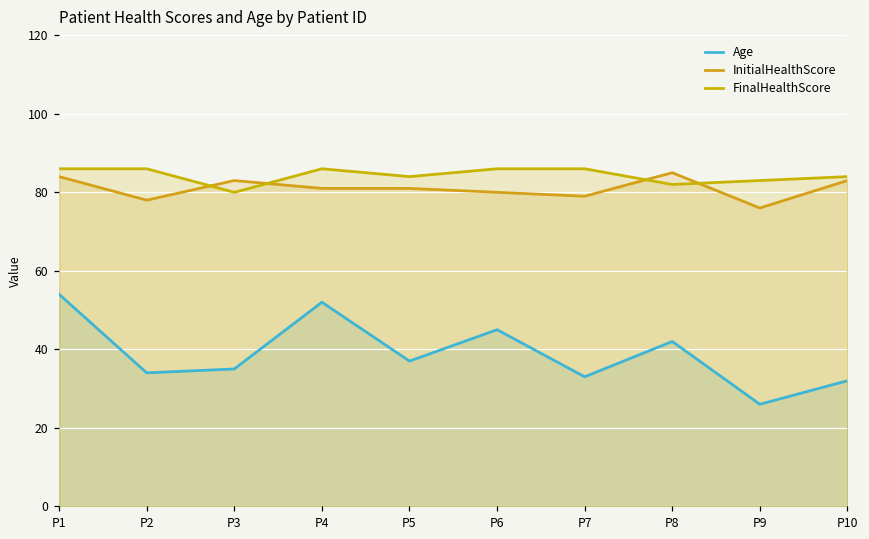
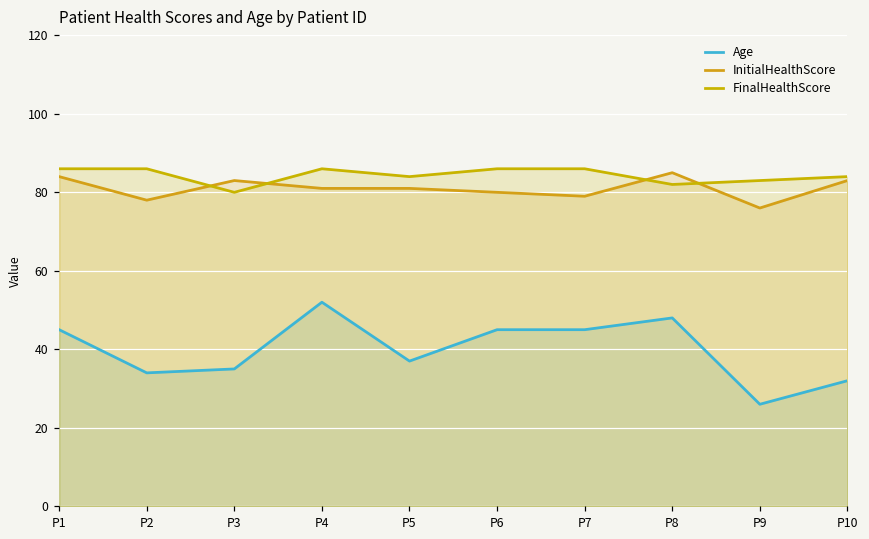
  {
    "Age": {
-     "P1": 54,
+     "P1": 45,
      "P2": 34,
      "P3": 35,
      "P4": 52,
      "P5": 37,
      "P6": 45,
-     "P7": 33,
-     "P8": 42,
+     "P7": 45,
+     "P8": 48,
      "P9": 26,
      "P10": 32
    }
  }
